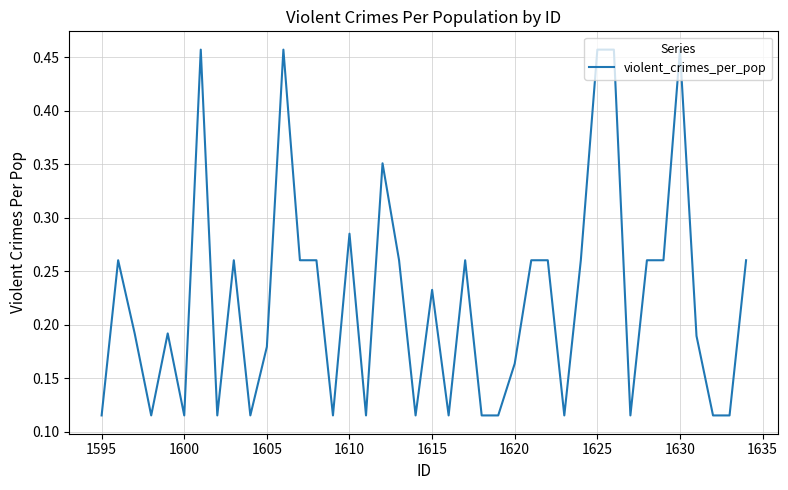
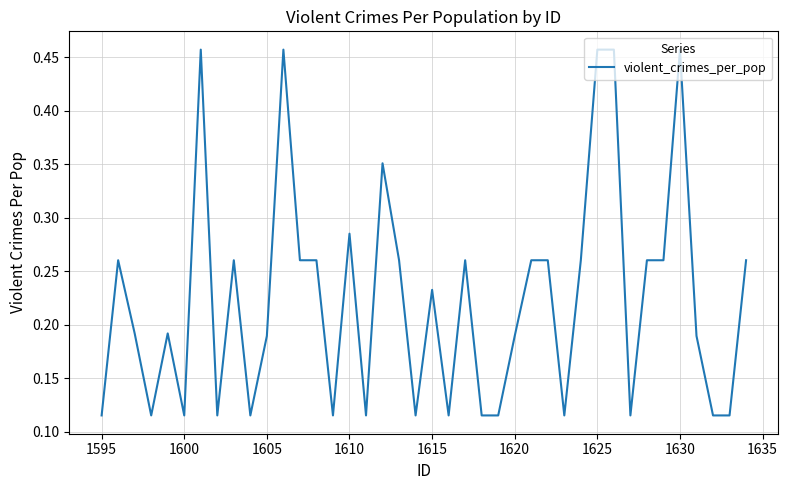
  {
    "1595": 0.115,
    "1600": 0.115,
-   "1605": 0.180,
+   "1605": 0.190,
    "1610": 0.285,
    "1615": 0.233,
-   "1620": 0.164
+   "1620": 0.190
  }
